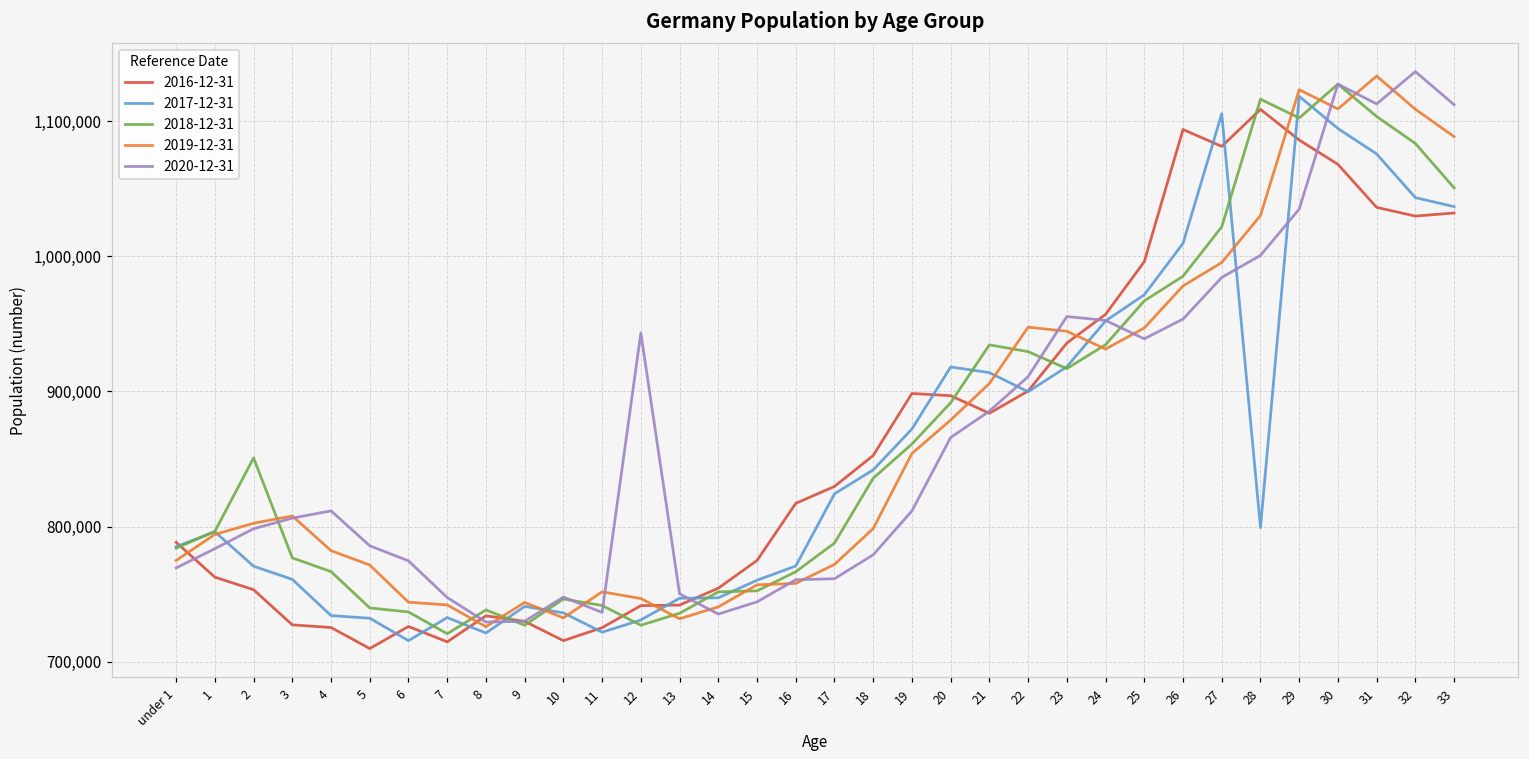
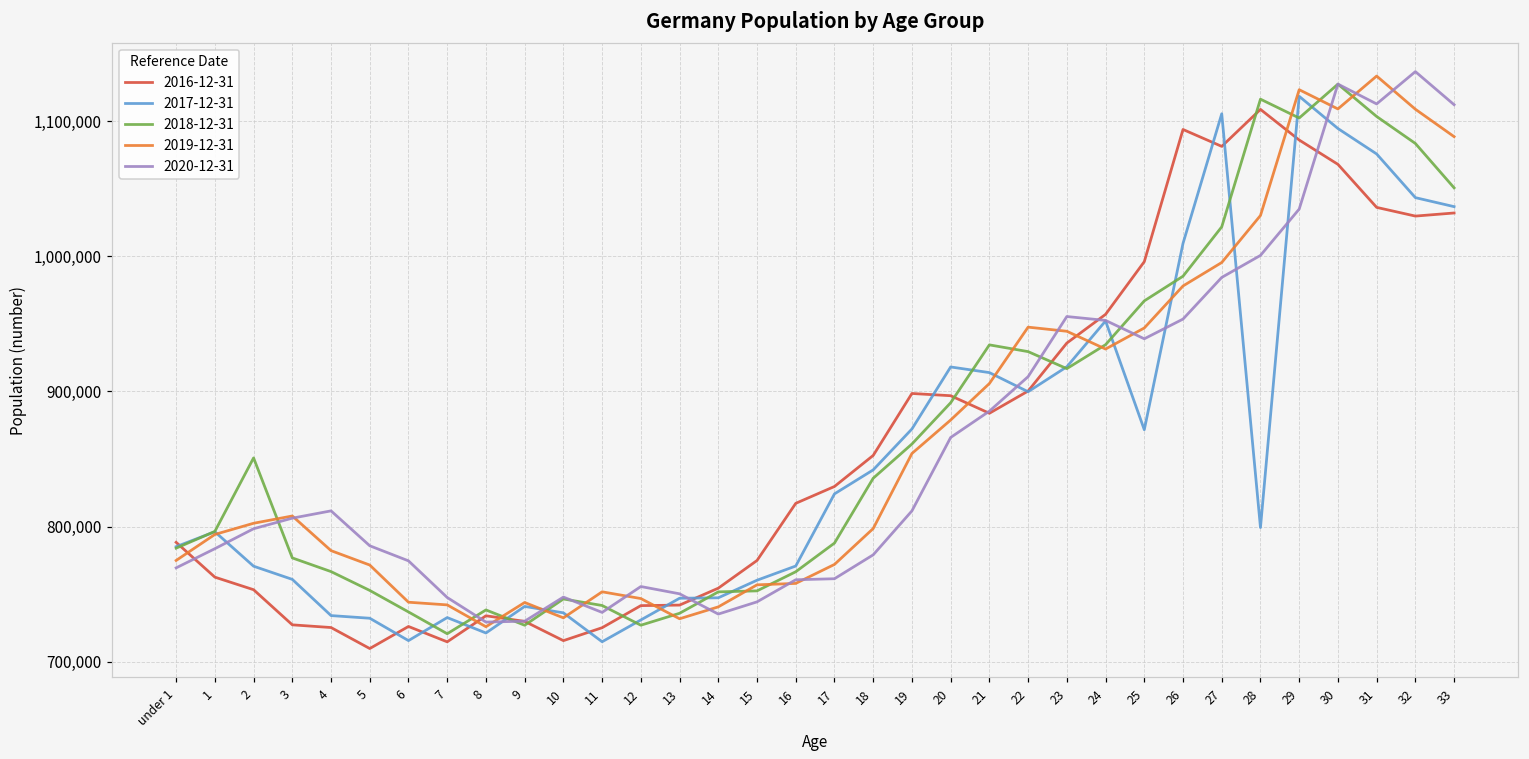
  {
    "2017-12-31": {
      "2": "771,000",
      "3": "761,000",
      "4": "734,000",
      "5": "732,000",
      "6": "716,000",
      "7": "733,000",
      "8": "721,000",
      "9": "741,000",
      "10": "736,000",
-     "11": "722,000",
+     "11": "715,000",
      "12": "731,000",
      "13": "747,000",
      "14": "747,000",
      "15": "760,000",
      "16": "771,000",
      "17": "824,000",
      "18": "842,000",
      "19": "872,000",
      "20": "918,000",
      "21": "914,000",
-     "25": "972,000",
+     "25": "872,000",
      "26": "1,010,000",
      "27": "1,106,000",
      "28": "799,000",
      "29": "1,119,000",
      "30": "1,095,000",
      "31": "1,076,000",
      "32": "1,044,000",
      "33": "1,037,000"
    },
    "2018-12-31": {
      "2": "851,000",
      "3": "777,000",
      "4": "767,000",
-     "5": "740,000",
+     "5": "753,000",
      "6": "737,000",
      "7": "721,000",
      "8": "738,000",
      "9": "727,000",
      "11": "742,000",
      "12": "727,000",
      "13": "736,000",
      "14": "752,000",
      "15": "752,000",
      "16": "767,000",
      "17": "788,000",
      "18": "836,000",
      "19": "861,000",
      "20": "892,000",
      "21": "935,000",
      "22": "930,000",
      "24": "935,000",
      "25": "967,000",
      "26": "985,000",
      "27": "1,022,000",
      "28": "1,116,000",
      "29": "1,103,000",
      "31": "1,104,000",
      "32": "1,084,000",
      "33": "1,051,000"
    },
    "2020-12-31": {
      "under 1": "769,000",
      "1": "784,000",
      "2": "798,000",
      "4": "812,000",
      "5": "786,000",
      "6": "775,000",
      "7": "747,000",
      "8": "729,000",
      "11": "736,000",
-     "12": "943,000",
+     "12": "756,000",
      "13": "750,000",
      "14": "735,000",
      "15": "744,000",
      "16": "761,000",
      "17": "761,000",
      "18": "779,000",
      "19": "812,000",
      "20": "866,000",
      "22": "911,000",
      "23": "956,000",
      "25": "939,000",
      "26": "954,000",
      "27": "984,000",
      "28": "1,001,000",
      "29": "1,035,000",
      "31": "1,113,000",
      "32": "1,137,000",
      "33": "1,112,000"
    }
  }
